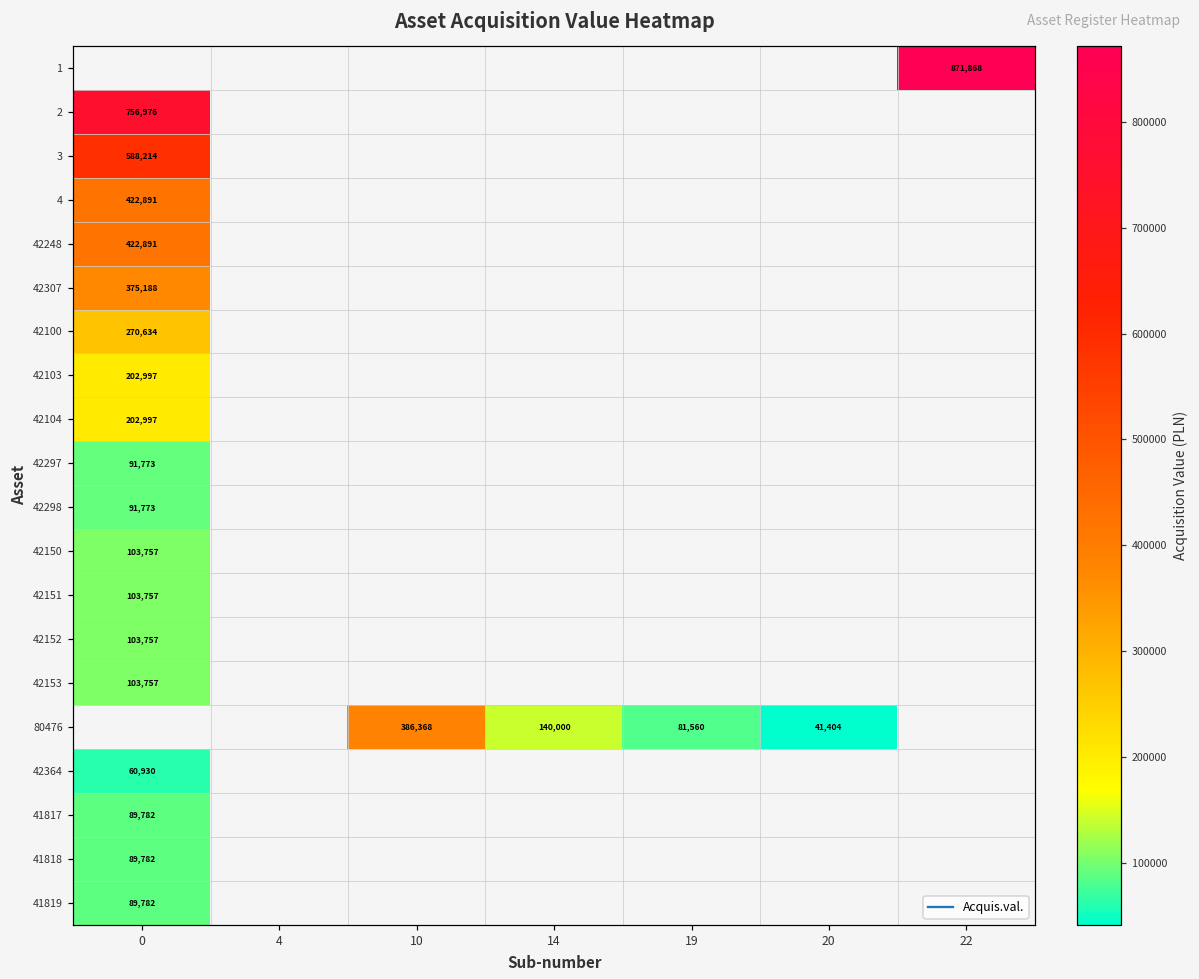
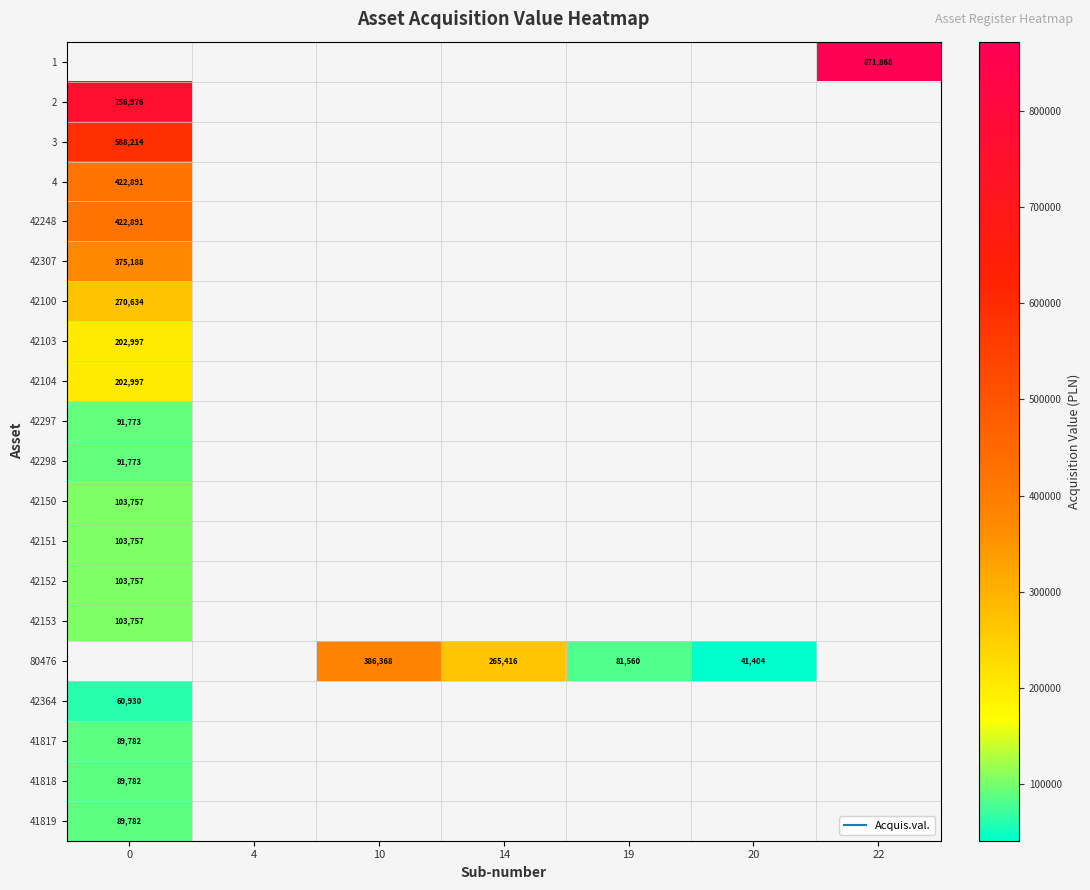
  {
    "1": {
      "22": "871,868"
    },
    "2": {
      "0": "756,976"
    },
    "3": {
      "0": "588,214"
    },
    "4": {
      "0": "422,891"
    },
    "42248": {
      "0": "422,891"
    },
    "42307": {
      "0": "375,188"
    },
    "42100": {
      "0": "270,634"
    },
    "42103": {
      "0": "202,997"
    },
    "42104": {
      "0": "202,997"
    },
    "42297": {
      "0": "91,773"
    },
    "42298": {
      "0": "91,773"
    },
    "42150": {
      "0": "103,757"
    },
    "42151": {
      "0": "103,757"
    },
    "42152": {
      "0": "103,757"
    },
    "42153": {
      "0": "103,757"
    },
    "80476": {
      "10": "386,368",
-     "14": "140,000",
+     "14": "265,416",
      "19": "81,560",
      "20": "41,404"
    },
    "42364": {
      "0": "60,930"
    },
    "41817": {
      "0": "89,782"
    },
    "41818": {
      "0": "89,782"
    },
    "41819": {
      "0": "89,782"
    }
  }
